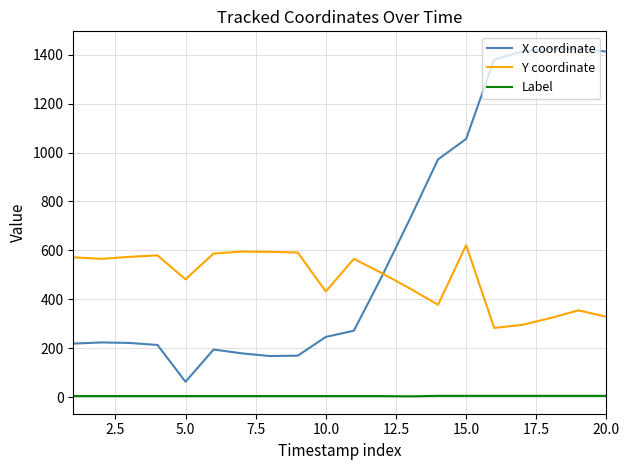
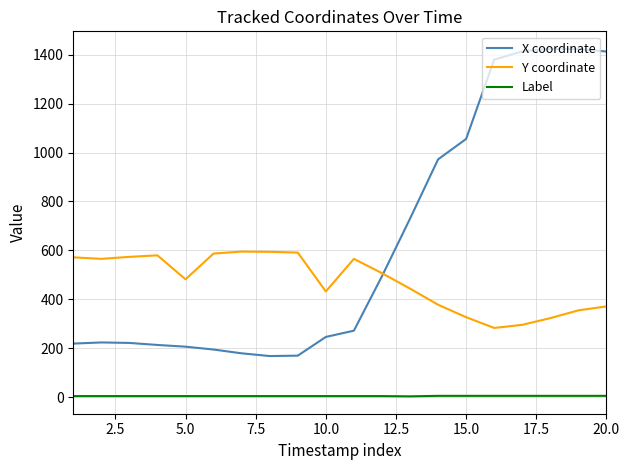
  {
    "X coordinate": {
-     "5.0": 60,
+     "5.0": 210,
      "10.0": 250,
      "15.0": 1060,
      "20.0": 1410
    },
    "Y coordinate": {
      "5.0": 480,
      "10.0": 430,
-     "15.0": 620,
-     "20.0": 330
+     "15.0": 330,
+     "20.0": 370
    },
    "Label": {
      "5.0": 0,
      "10.0": 0,
      "15.0": 10,
      "20.0": 10
    }
  }
